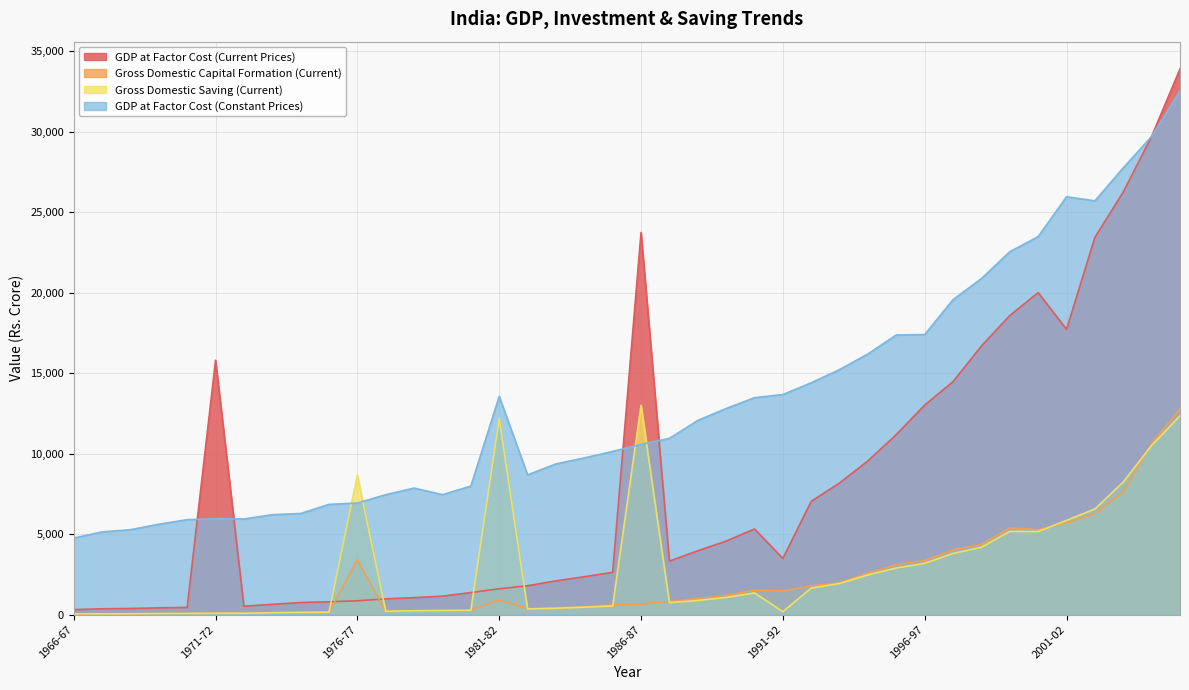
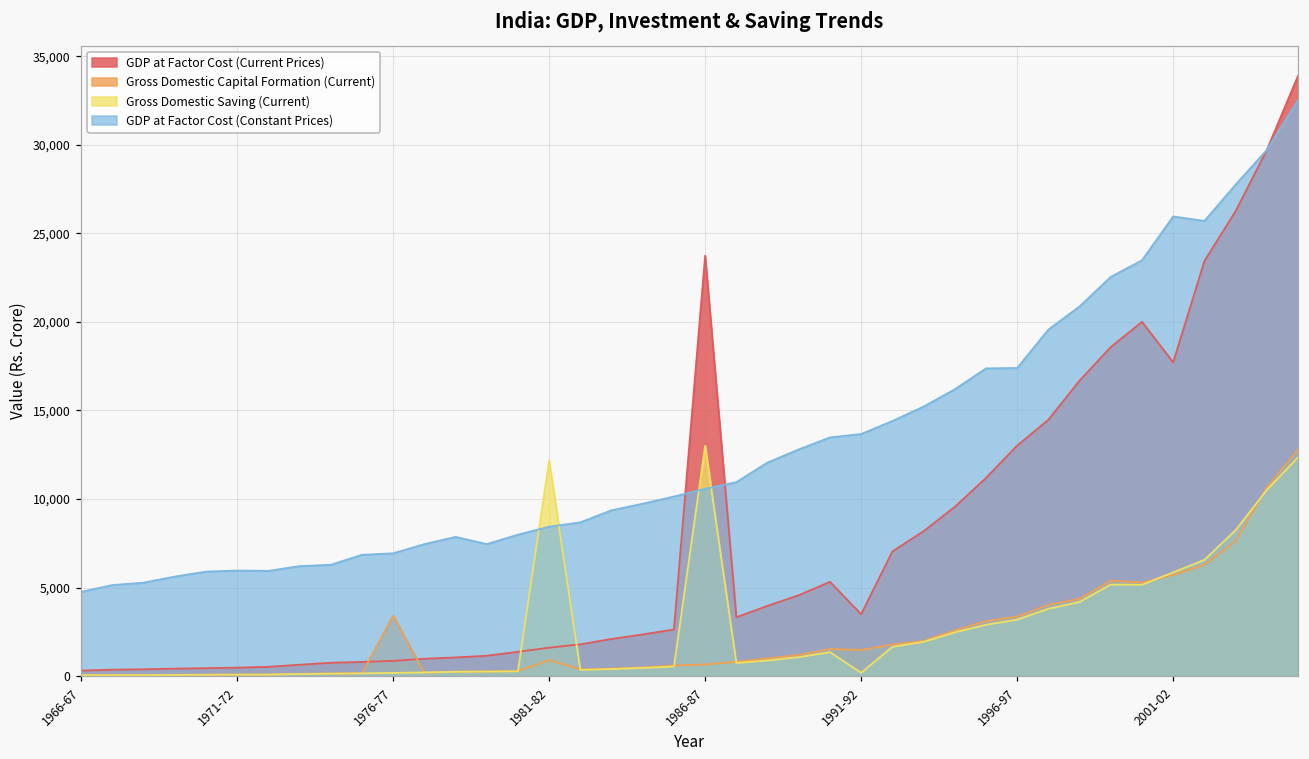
  {
    "GDP at Factor Cost (Current Prices)": {
      "1966-67": "300",
-     "1971-72": "15,800",
+     "1971-72": "500",
      "1976-77": "900",
      "1981-82": "1,600",
      "1986-87": "23,700",
      "1991-92": "3,500",
      "1996-97": "13,000",
      "2001-02": "17,700"
    },
    "Gross Domestic Capital Formation (Current)": {
      "1976-77": "3,400",
      "1981-82": "900",
      "1986-87": "700",
      "1991-92": "1,500",
      "1996-97": "3,400"
    },
    "Gross Domestic Saving (Current)": {
-     "1976-77": "8,700",
+     "1976-77": "200",
      "1981-82": "12,200",
      "1986-87": "13,000",
      "1991-92": "200",
      "1996-97": "3,200"
    },
    "GDP at Factor Cost (Constant Prices)": {
      "1966-67": "4,800",
      "1971-72": "6,000",
      "1976-77": "6,900",
-     "1981-82": "13,600",
+     "1981-82": "8,400",
      "1986-87": "10,600",
      "1991-92": "13,700",
      "1996-97": "17,400",
      "2001-02": "26,000"
    }
  }
